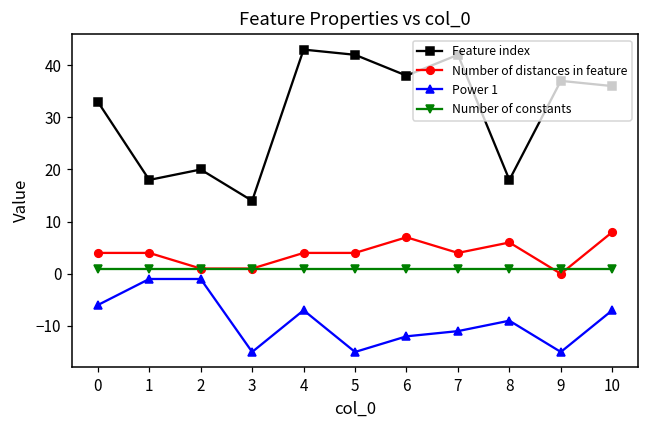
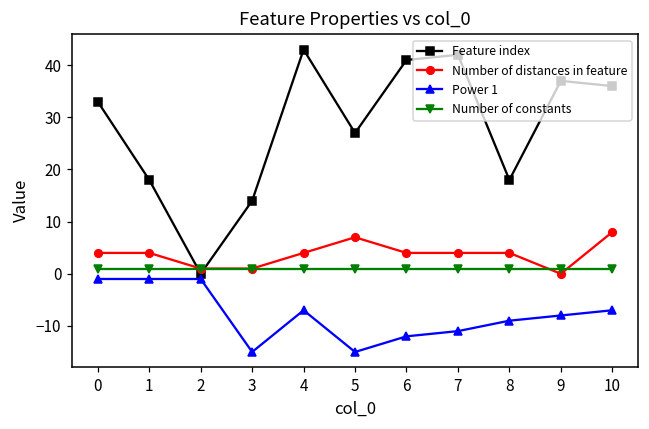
  {
    "Feature index": {
      "0": 33,
      "1": 18,
-     "2": 20,
+     "2": 0,
      "3": 14,
      "4": 43,
-     "5": 42,
-     "6": 38,
+     "5": 27,
+     "6": 41,
      "8": 18
    },
    "Number of distances in feature": {
      "0": 4,
      "1": 4,
      "4": 4,
-     "5": 4,
-     "6": 7,
+     "5": 7,
+     "6": 4,
      "7": 4,
-     "8": 6,
+     "8": 4,
      "9": 0,
      "10": 8
    },
    "Power 1": {
-     "0": -6,
+     "0": -1,
      "1": -1,
      "2": -1,
      "3": -15,
      "4": -7,
      "5": -15,
      "6": -12,
      "7": -11,
      "8": -9,
-     "9": -15,
+     "9": -8,
      "10": -7
    },
    "Number of constants": {
      "0": 1,
      "1": 1,
      "4": 1,
      "5": 1,
      "6": 1,
      "7": 1,
      "8": 1,
      "9": 1,
      "10": 1
    }
  }
